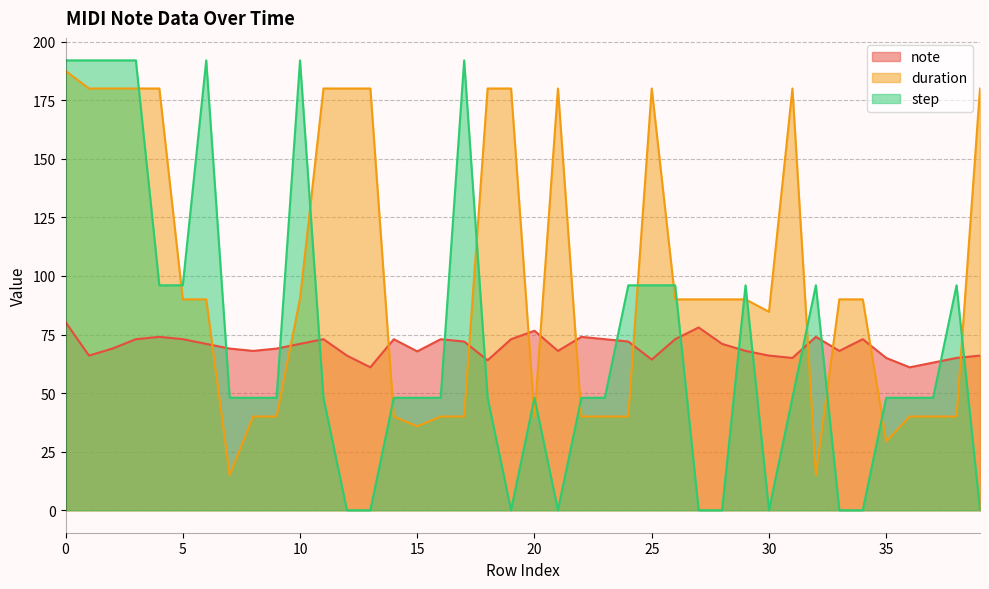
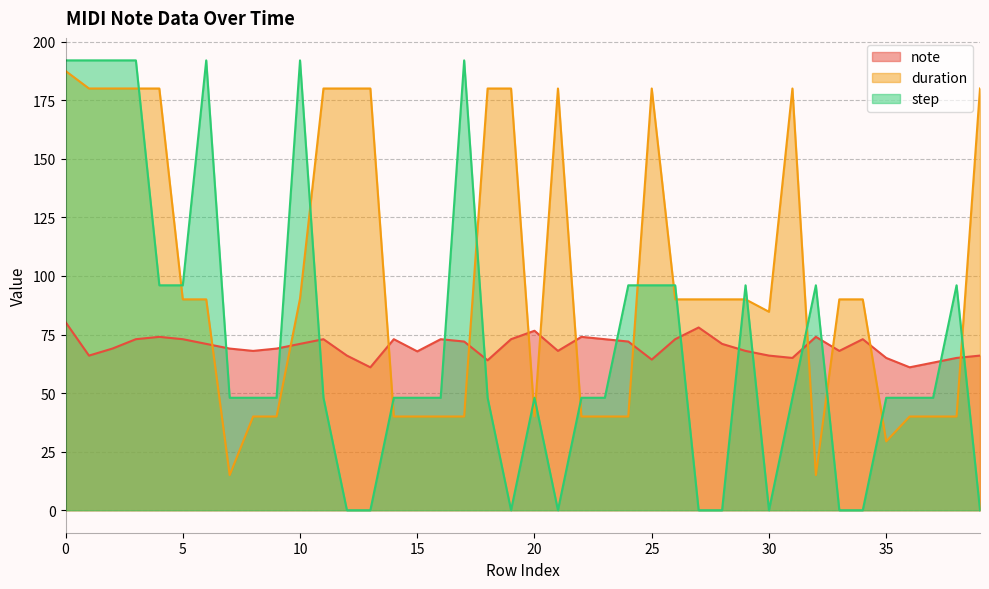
  {
    "note": {
      "0": 80,
      "5": 73,
      "10": 71,
      "15": 68,
      "20": 77,
      "25": 64,
      "30": 66,
      "35": 65
    },
    "duration": {
      "0": 188,
      "5": 90,
      "10": 90,
-     "15": 36,
+     "15": 40,
      "20": 40,
      "25": 180,
      "30": 85,
      "35": 29
    },
    "step": {
      "0": 192,
      "5": 96,
      "10": 192,
      "15": 48,
      "20": 48,
      "25": 96,
      "30": 0,
      "35": 48
    }
  }
